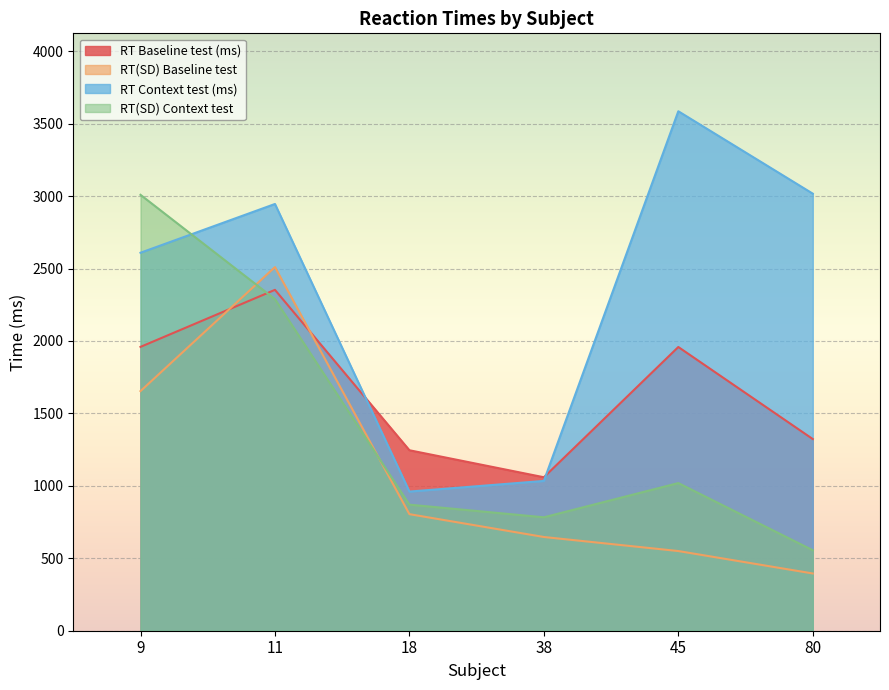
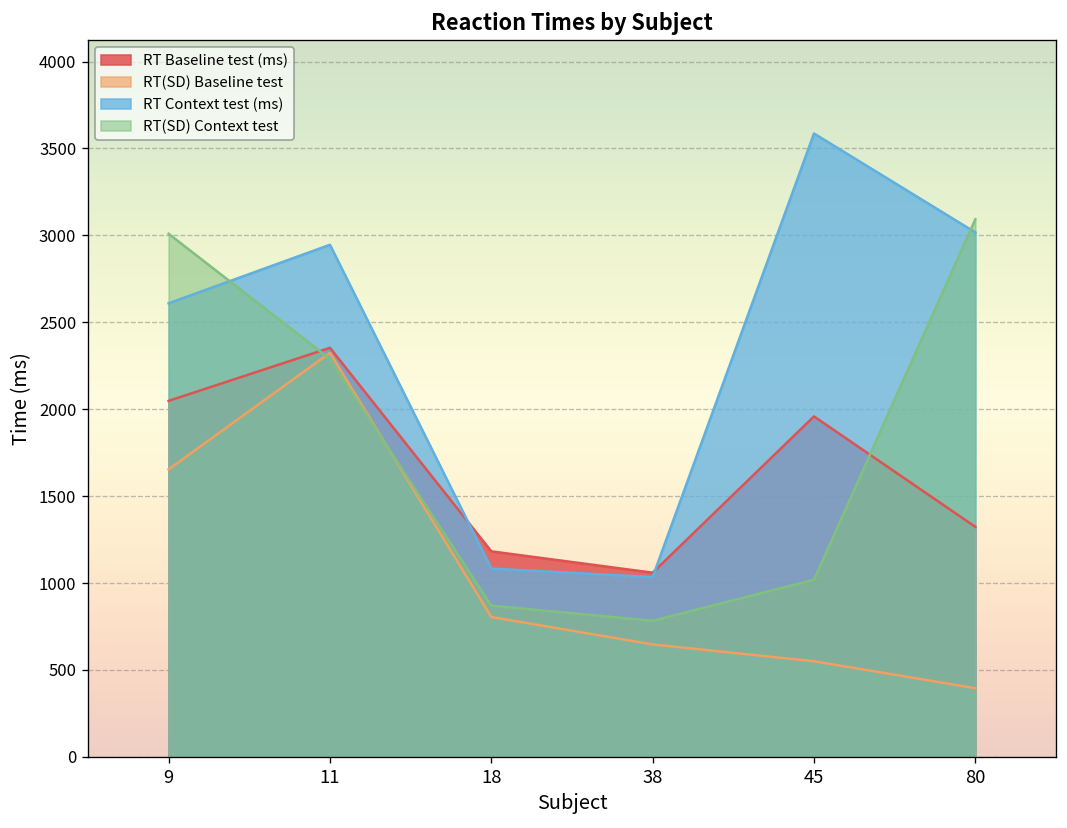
  {
    "RT Baseline test (ms)": {
-     "9": 1960,
+     "9": 2050,
      "11": 2350,
-     "18": 1250,
+     "18": 1180,
      "38": 1060,
      "45": 1960,
      "80": 1320
    },
    "RT(SD) Baseline test": {
      "9": 1650,
-     "11": 2510,
+     "11": 2320,
      "18": 800,
      "38": 650,
      "45": 550,
      "80": 400
    },
    "RT Context test (ms)": {
      "9": 2610,
      "11": 2950,
-     "18": 960,
+     "18": 1080,
      "38": 1030,
      "45": 3590,
      "80": 3020
    },
    "RT(SD) Context test": {
      "9": 3010,
      "11": 2290,
      "18": 870,
      "38": 780,
      "45": 1020,
-     "80": 560
+     "80": 3090
    }
  }
